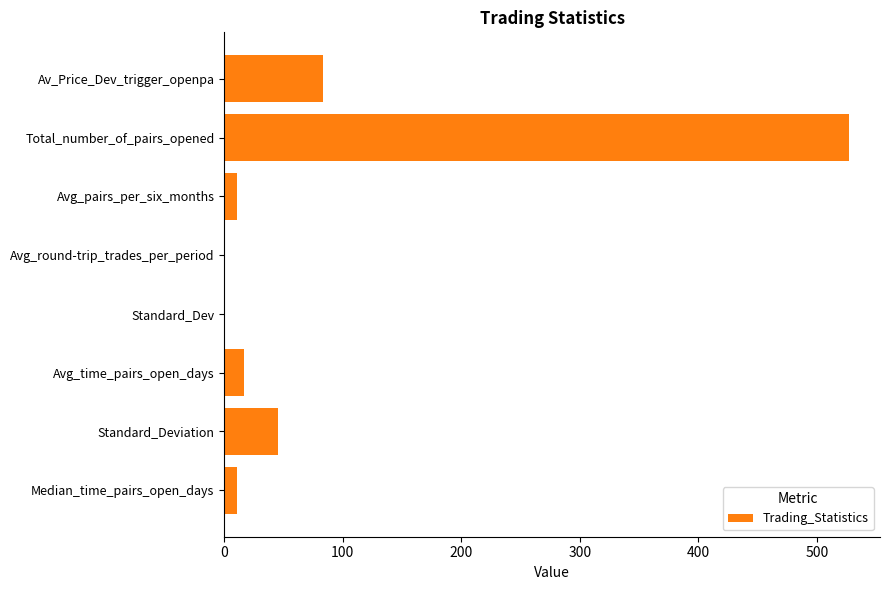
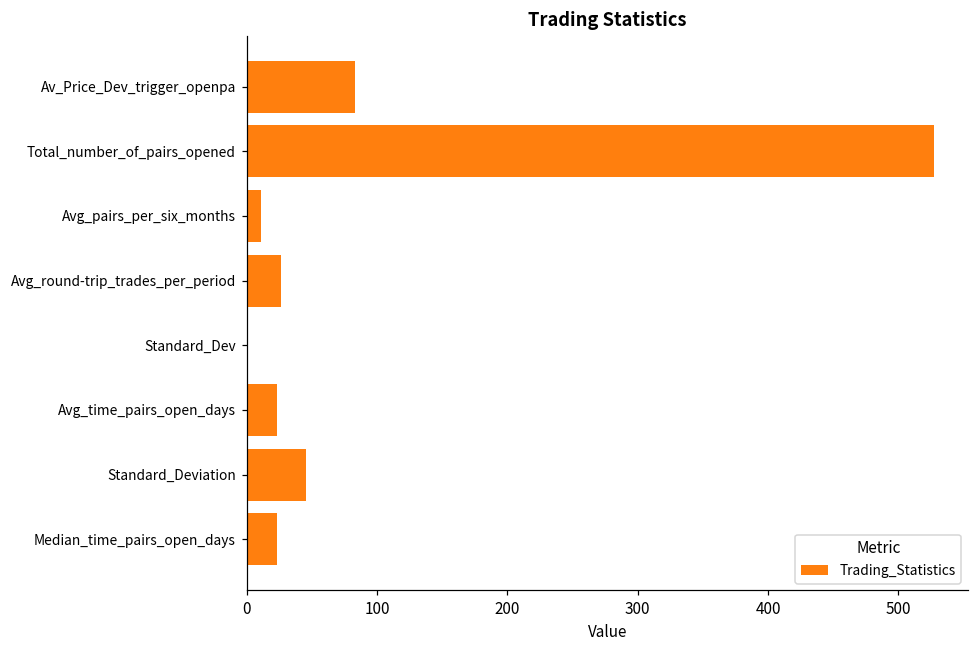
  {
    "Av_Price_Dev_trigger_openpa": 83,
    "Total_number_of_pairs_opened": 527,
    "Avg_pairs_per_six_months": 11,
-   "Avg_round-trip_trades_per_period": 1,
-   "Avg_time_pairs_open_days": 17,
+   "Avg_round-trip_trades_per_period": 26,
+   "Avg_time_pairs_open_days": 23,
    "Standard_Deviation": 46,
-   "Median_time_pairs_open_days": 11
+   "Median_time_pairs_open_days": 23
  }
